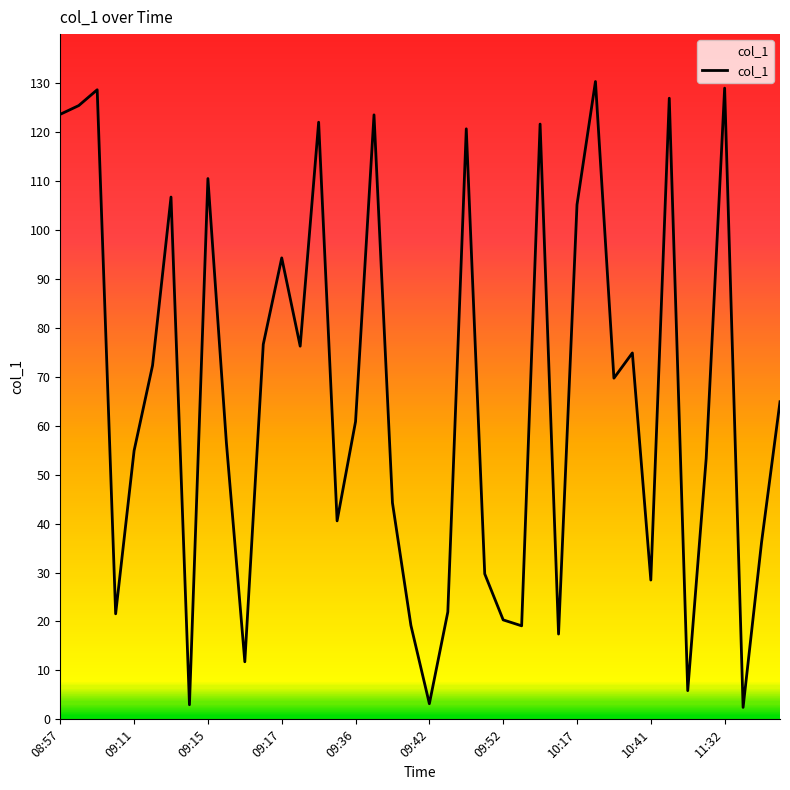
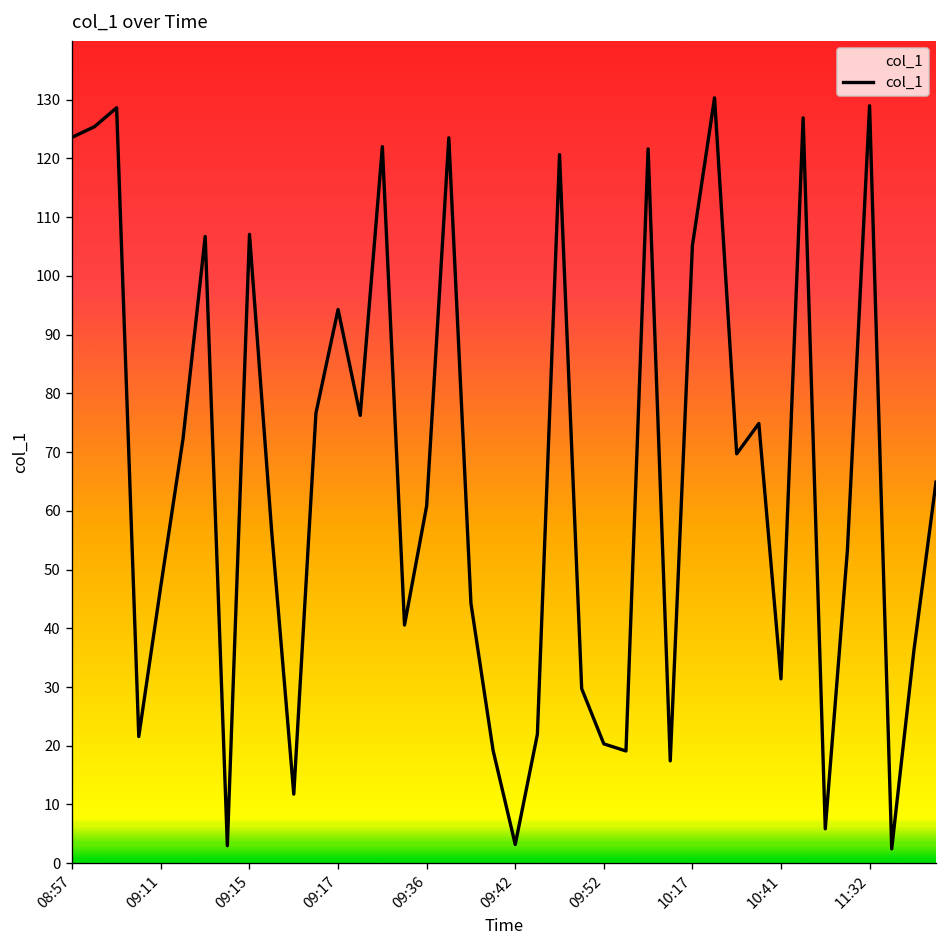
  {
-   "09:11": 55,
-   "09:15": 110,
+   "09:11": 47,
+   "09:15": 107,
    "09:36": 61,
    "09:42": 3,
    "09:52": 20,
    "10:17": 105,
-   "10:41": 28,
+   "10:41": 31,
    "11:32": 129
  }
